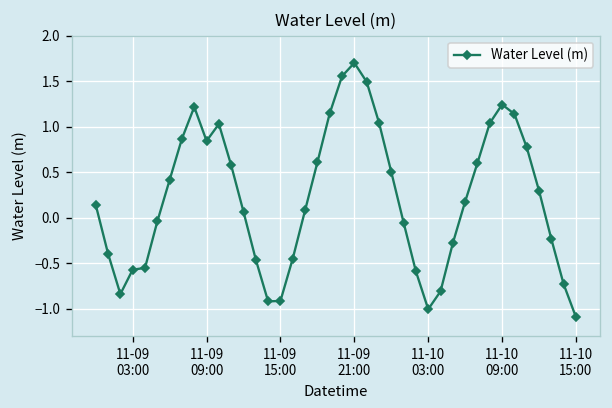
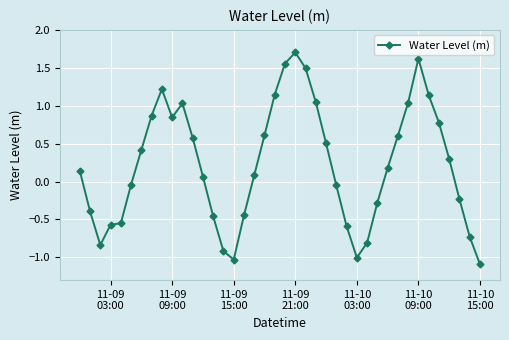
  {
    "11-09 03:00": -0.6,
    "11-09 09:00": 0.8,
-   "11-09 15:00": -0.9,
+   "11-09 15:00": -1.0,
    "11-09 21:00": 1.7,
    "11-10 03:00": -1.0,
-   "11-10 09:00": 1.2,
+   "11-10 09:00": 1.6,
    "11-10 15:00": -1.1
  }
